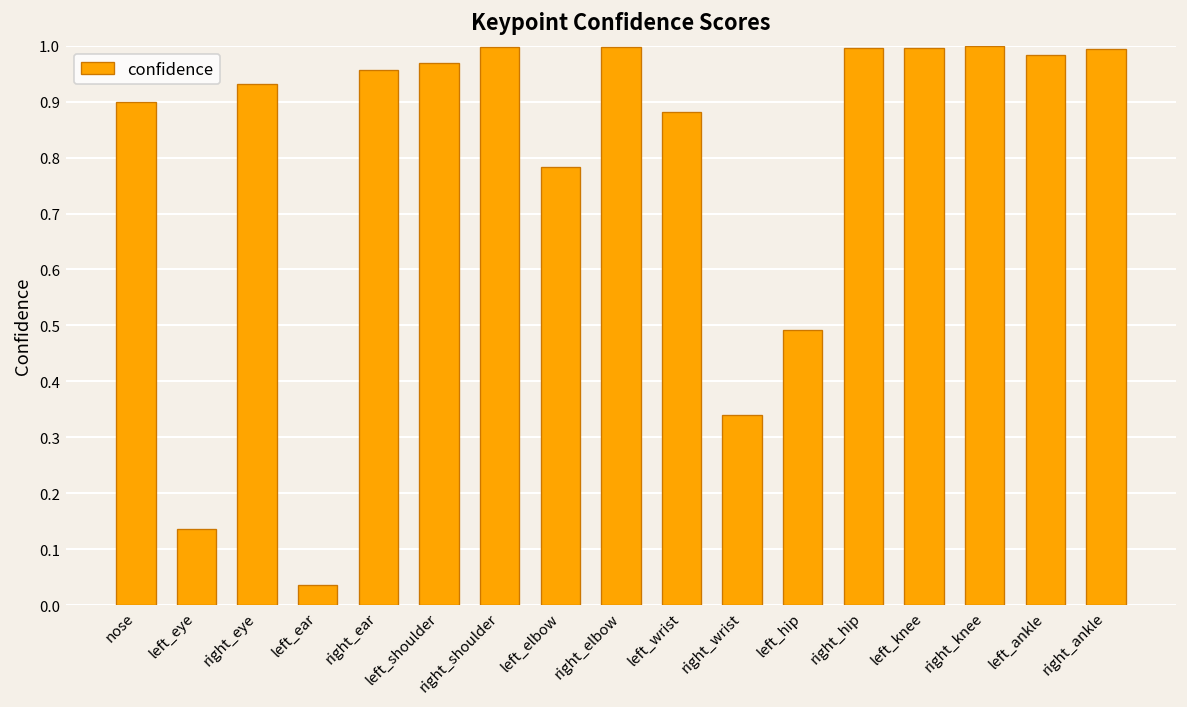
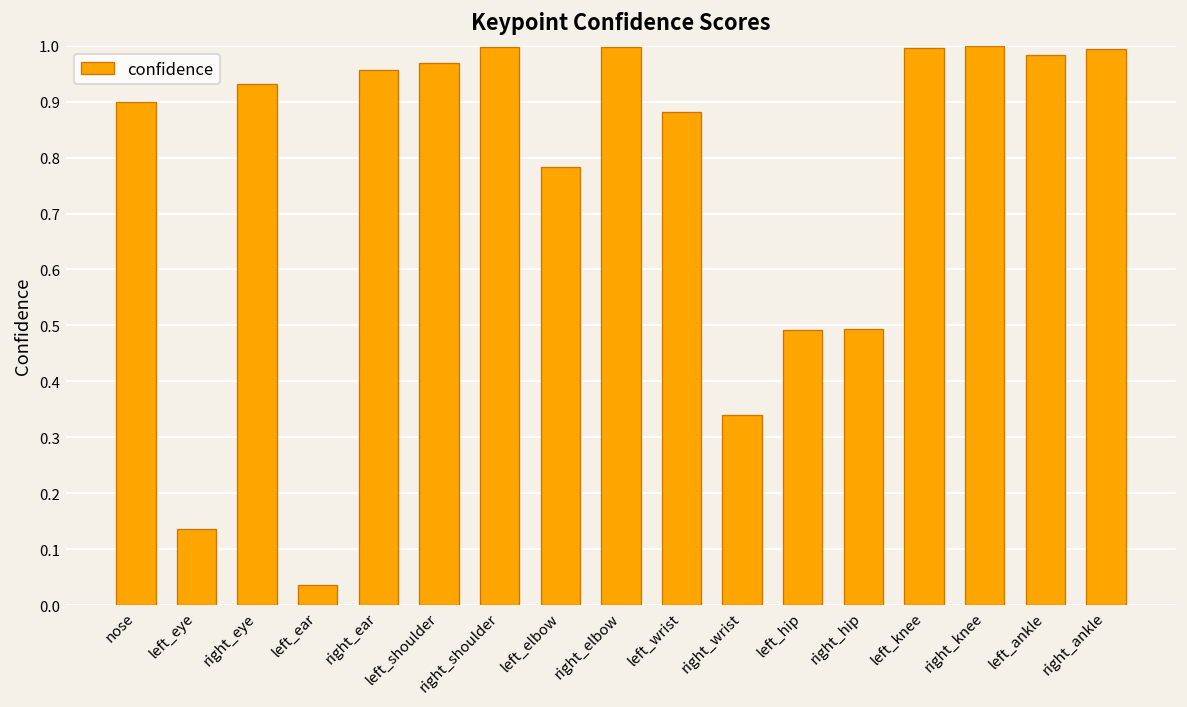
  {
    "nose": 0.90,
    "left_eye": 0.14,
    "right_eye": 0.93,
    "left_ear": 0.04,
    "right_ear": 0.96,
    "left_shoulder": 0.97,
    "right_shoulder": 1.00,
    "left_elbow": 0.78,
    "right_elbow": 1.00,
    "left_wrist": 0.88,
    "right_wrist": 0.34,
    "left_hip": 0.49,
-   "right_hip": 1.00,
+   "right_hip": 0.49,
    "left_knee": 1.00,
    "right_knee": 1.00,
    "left_ankle": 0.98,
    "right_ankle": 0.99
  }
